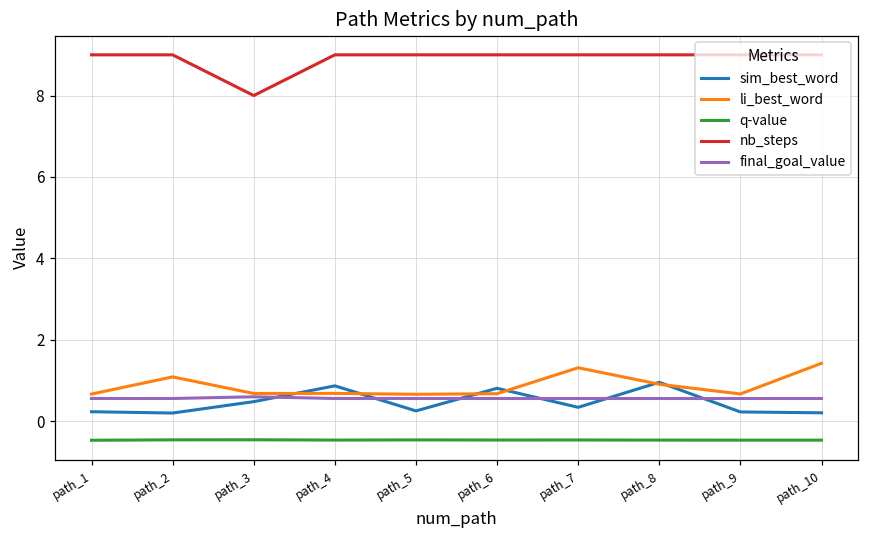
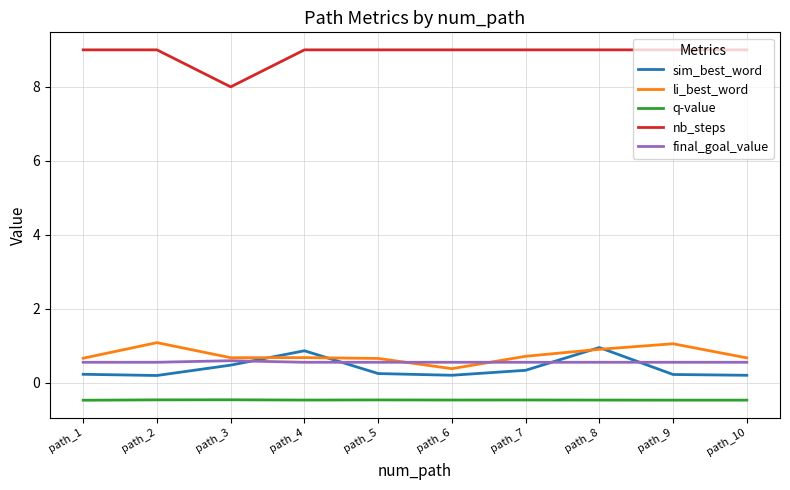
  {
    "sim_best_word": {
      "path_1": 0.2,
      "path_2": 0.2,
      "path_3": 0.5,
      "path_4": 0.9,
      "path_5": 0.3,
-     "path_6": 0.8,
+     "path_6": 0.2,
      "path_7": 0.3,
      "path_9": 0.2,
      "path_10": 0.2
    },
    "li_best_word": {
      "path_1": 0.7,
      "path_2": 1.1,
      "path_3": 0.7,
      "path_4": 0.7,
      "path_5": 0.7,
-     "path_6": 0.7,
-     "path_7": 1.3,
-     "path_9": 0.7,
-     "path_10": 1.4
+     "path_6": 0.4,
+     "path_7": 0.7,
+     "path_9": 1.1,
+     "path_10": 0.7
    },
    "q-value": {
      "path_1": -0.5,
      "path_2": -0.5,
      "path_3": -0.5,
      "path_4": -0.5,
      "path_5": -0.5,
      "path_6": -0.5,
      "path_7": -0.5,
      "path_8": -0.5,
      "path_9": -0.5,
      "path_10": -0.5
    },
    "nb_steps": {
      "path_1": 9.0,
      "path_2": 9.0,
      "path_3": 8.0,
      "path_4": 9.0,
      "path_5": 9.0,
      "path_6": 9.0,
      "path_7": 9.0,
      "path_8": 9.0
    },
    "final_goal_value": {
      "path_1": 0.6,
      "path_2": 0.6,
      "path_3": 0.6,
      "path_4": 0.6,
      "path_5": 0.6,
      "path_6": 0.6,
      "path_7": 0.6,
      "path_8": 0.6,
      "path_9": 0.6,
      "path_10": 0.6
    }
  }
